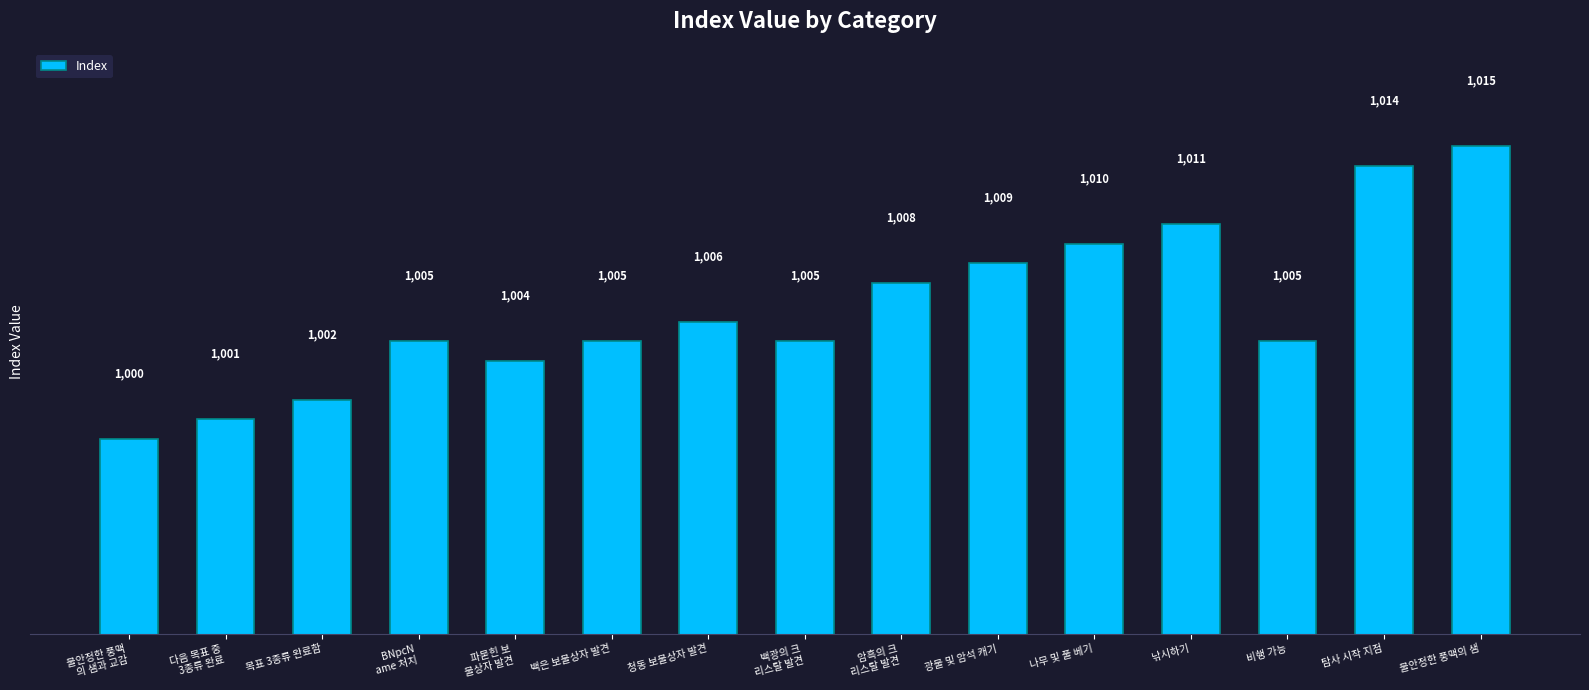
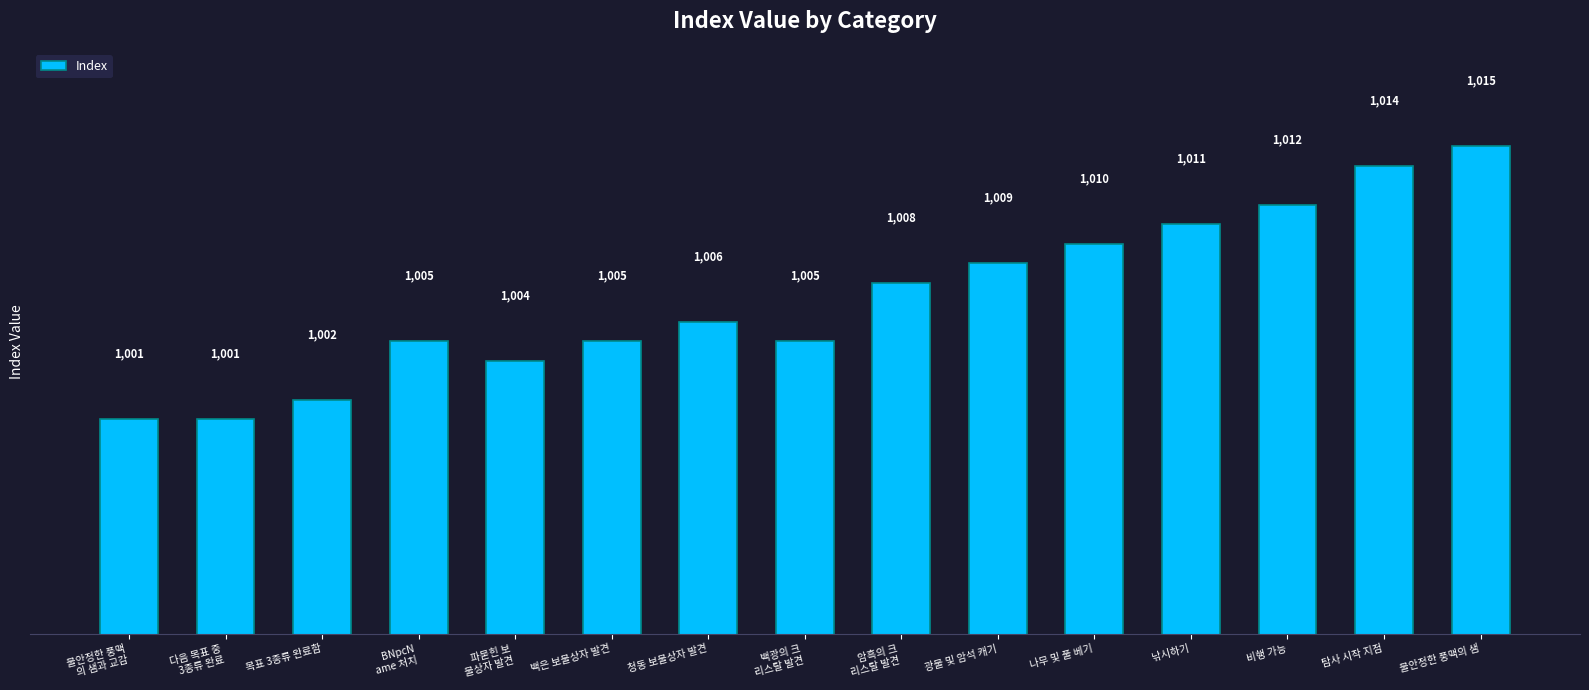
  {
-   "불안정한 풍맥 의 샘과 교감": "1,000",
-   "비행 가능": "1,005"
+   "불안정한 풍맥 의 샘과 교감": "1,001",
+   "비행 가능": "1,012"
  }
